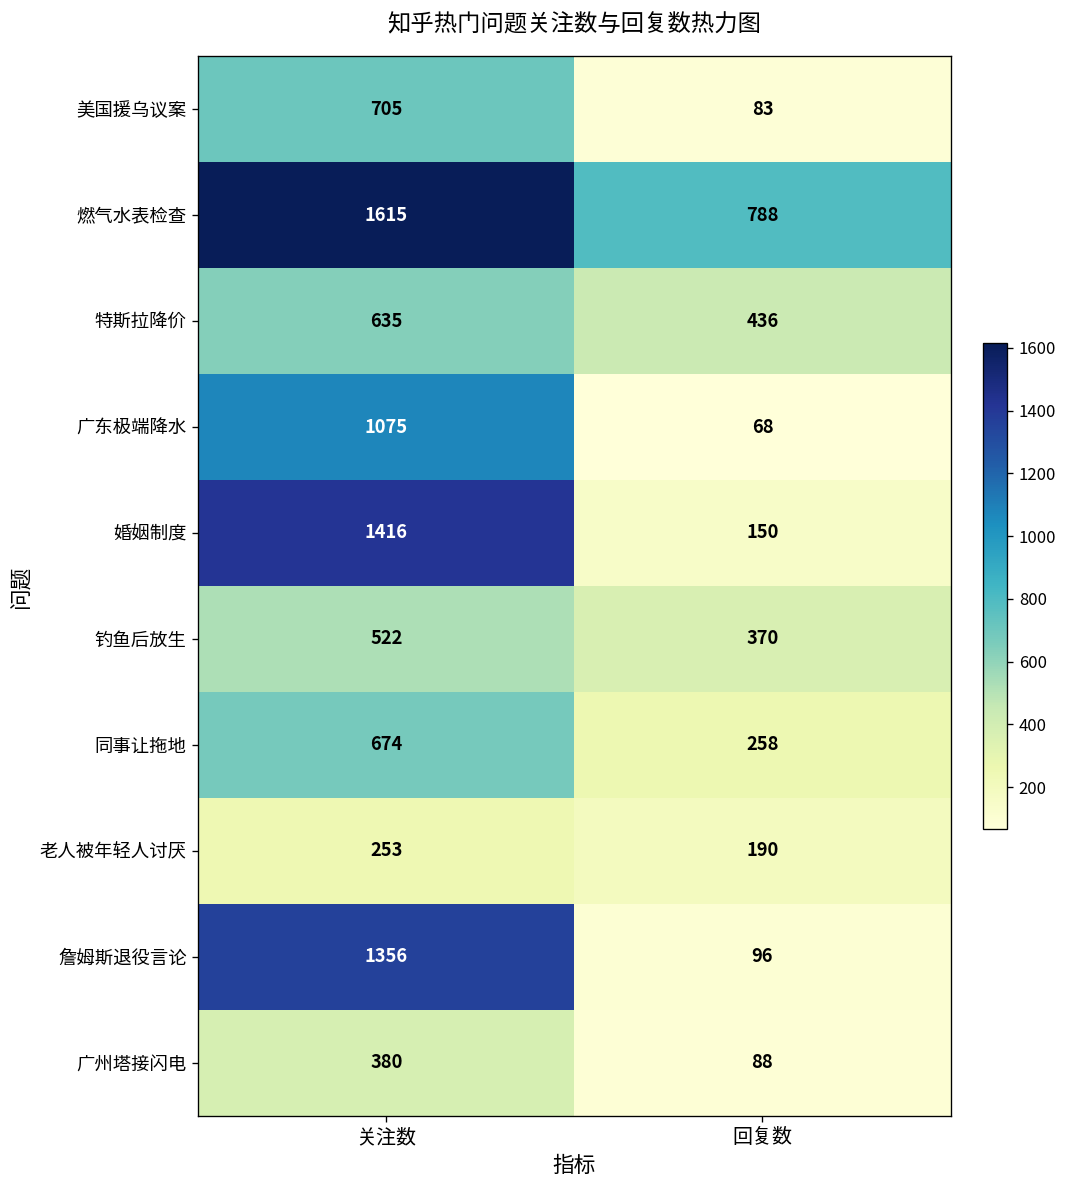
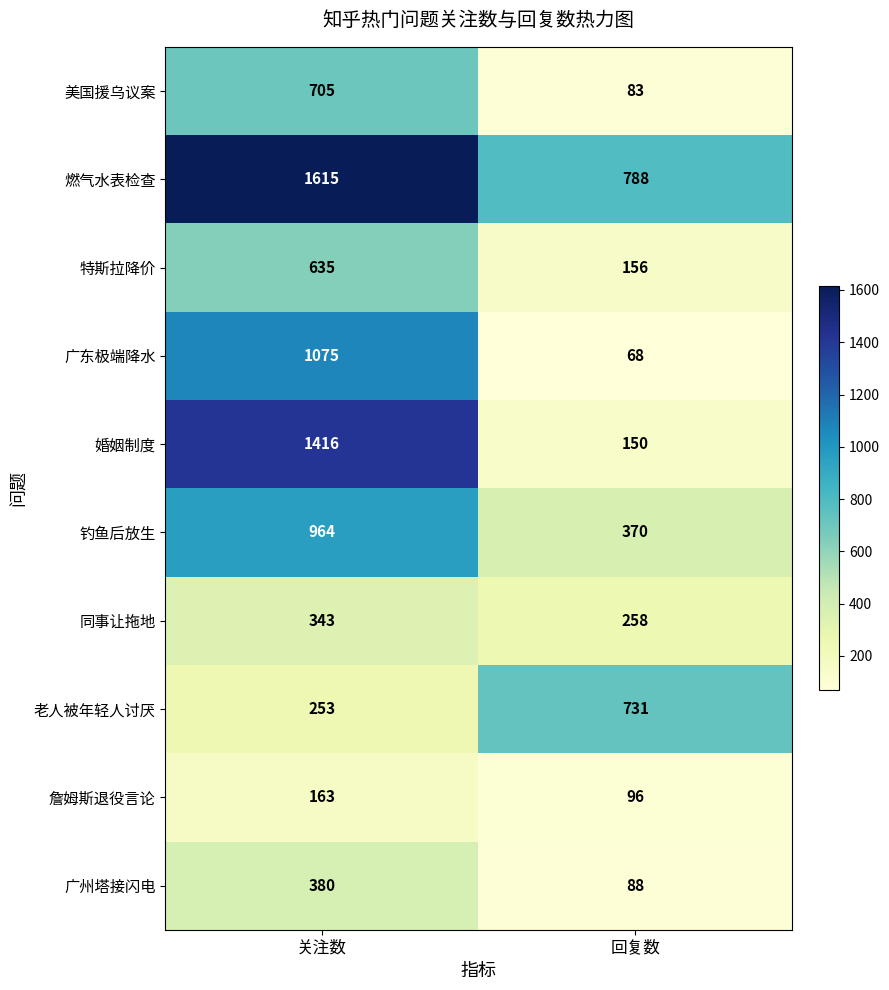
  {
    "美国援乌议案": {
      "关注数": 705,
      "回复数": 83
    },
    "燃气水表检查": {
      "关注数": 1615,
      "回复数": 788
    },
    "特斯拉降价": {
      "关注数": 635,
-     "回复数": 436
+     "回复数": 156
    },
    "广东极端降水": {
      "关注数": 1075,
      "回复数": 68
    },
    "婚姻制度": {
      "关注数": 1416,
      "回复数": 150
    },
    "钓鱼后放生": {
-     "关注数": 522,
+     "关注数": 964,
      "回复数": 370
    },
    "同事让拖地": {
-     "关注数": 674,
+     "关注数": 343,
      "回复数": 258
    },
    "老人被年轻人讨厌": {
      "关注数": 253,
-     "回复数": 190
+     "回复数": 731
    },
    "詹姆斯退役言论": {
-     "关注数": 1356,
+     "关注数": 163,
      "回复数": 96
    },
    "广州塔接闪电": {
      "关注数": 380,
      "回复数": 88
    }
  }
